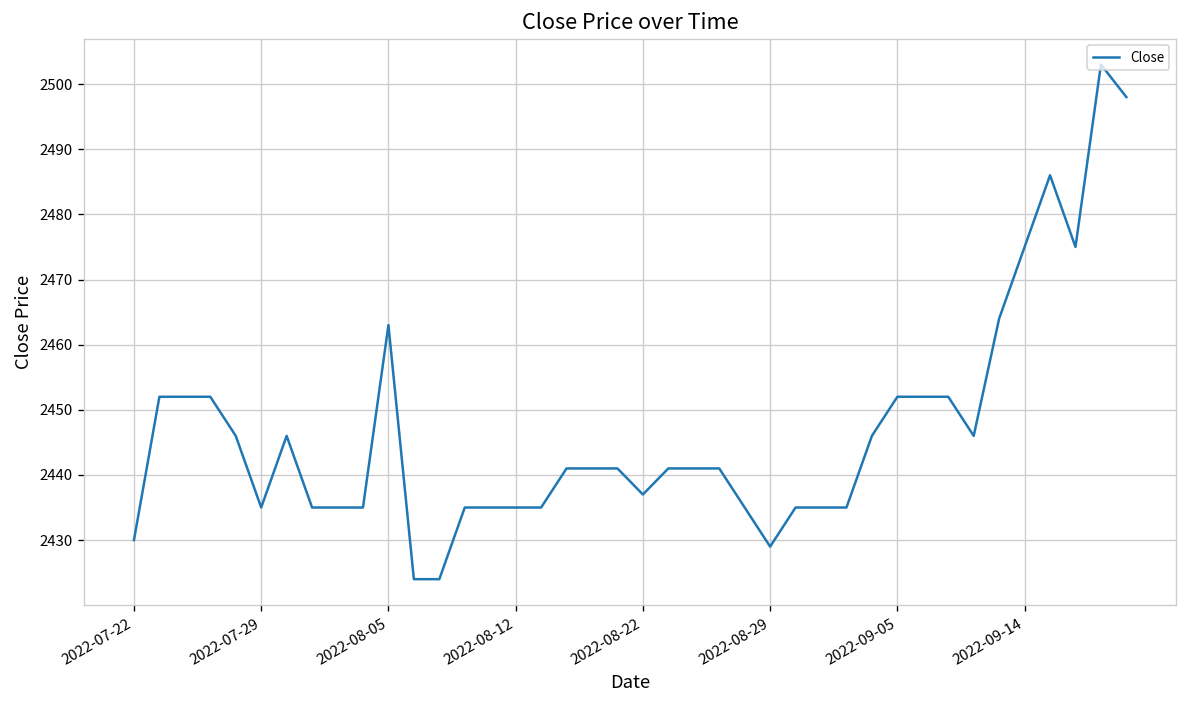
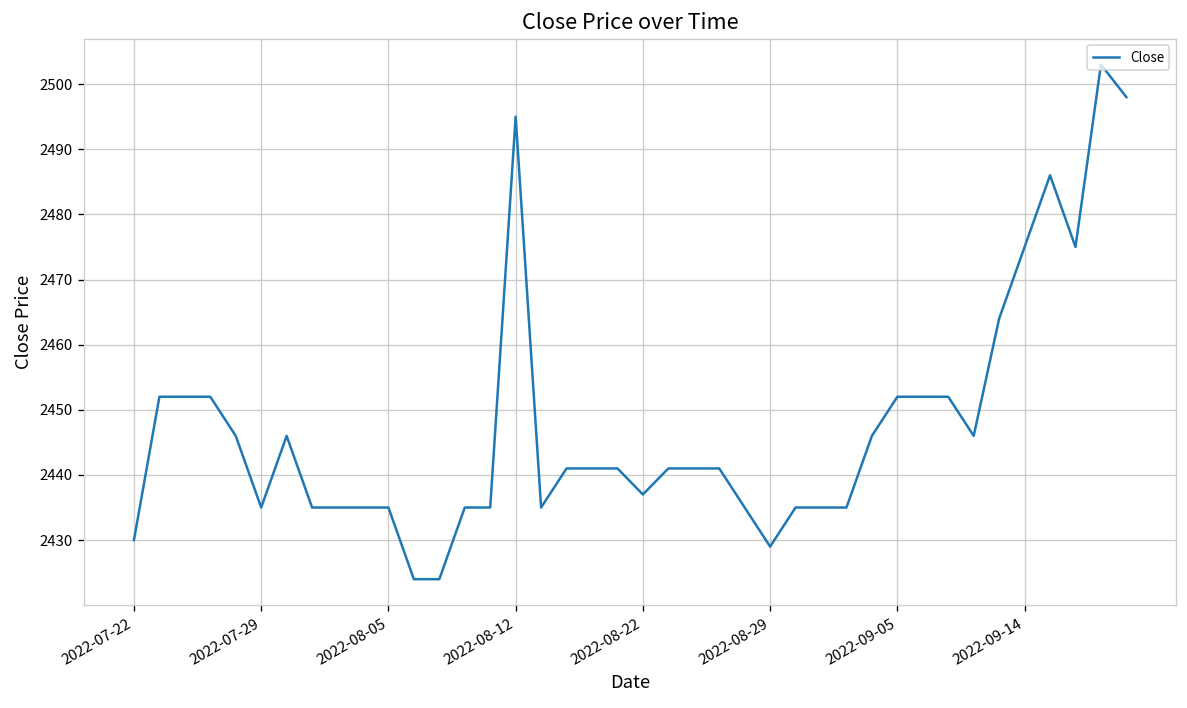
  {
    "2022-07-22": 2430,
    "2022-07-29": 2435,
-   "2022-08-05": 2463,
-   "2022-08-12": 2435,
+   "2022-08-05": 2435,
+   "2022-08-12": 2495,
    "2022-08-22": 2437,
    "2022-08-29": 2429,
    "2022-09-05": 2452,
    "2022-09-14": 2475
  }
